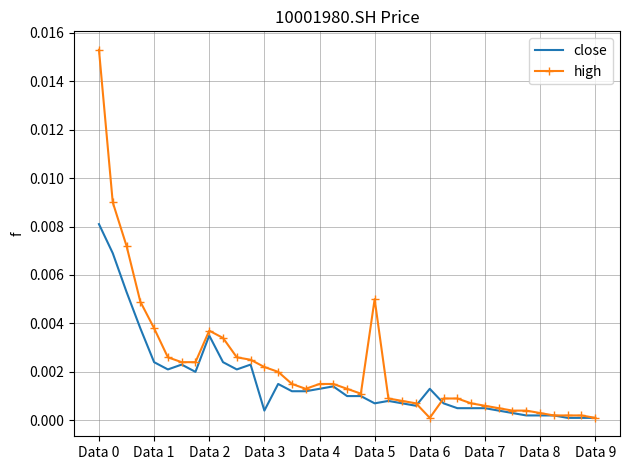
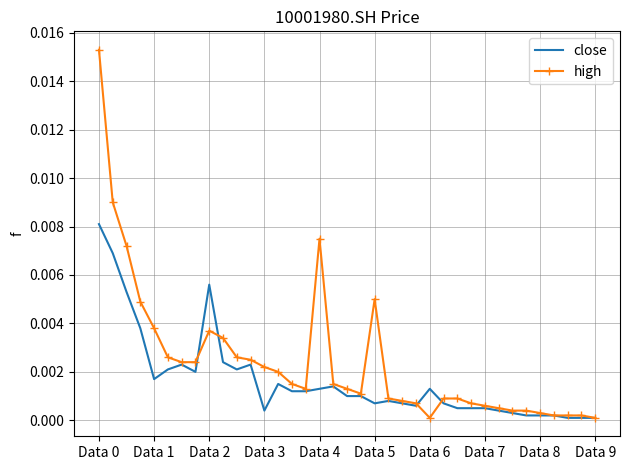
  {
    "close": {
      "Data 0": 0.0081,
-     "Data 1": 0.0024,
-     "Data 2": 0.0035,
+     "Data 1": 0.0017,
+     "Data 2": 0.0056,
      "Data 3": 0.0004,
      "Data 4": 0.0013,
      "Data 5": 0.0007,
      "Data 6": 0.0013
    },
    "high": {
      "Data 0": 0.0153,
      "Data 1": 0.0038,
      "Data 2": 0.0037,
      "Data 3": 0.0022,
-     "Data 4": 0.0015,
+     "Data 4": 0.0075,
      "Data 5": 0.0050,
      "Data 6": 0.0001
    }
  }
